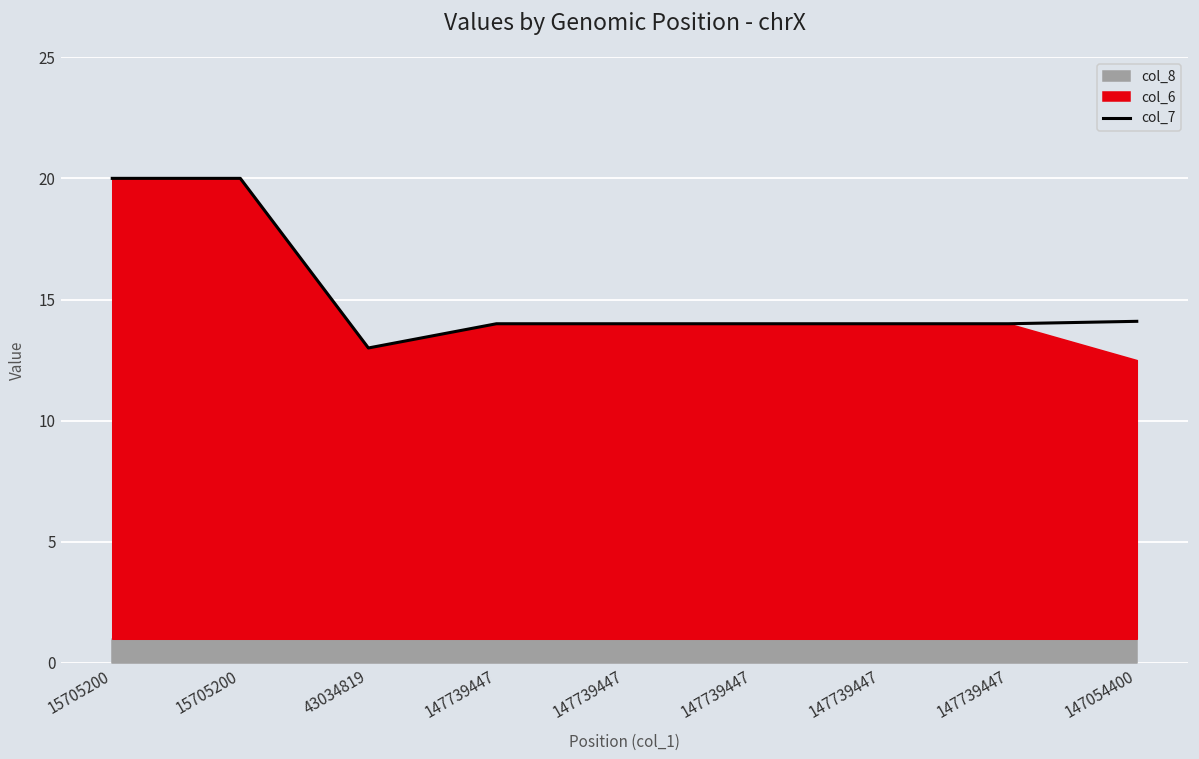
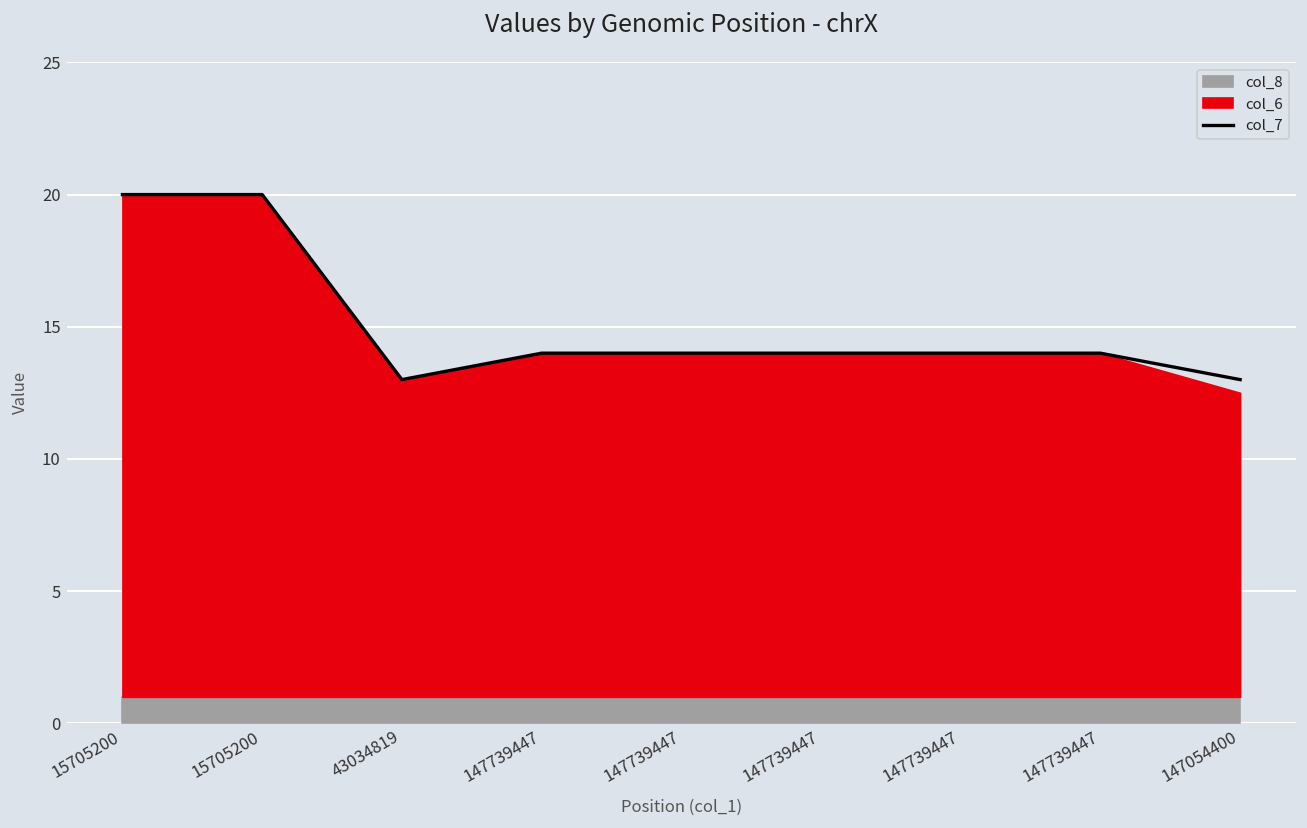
  {
    "col_7": {
-     "147054400": 14.1
+     "147054400": 13.0
    }
  }
